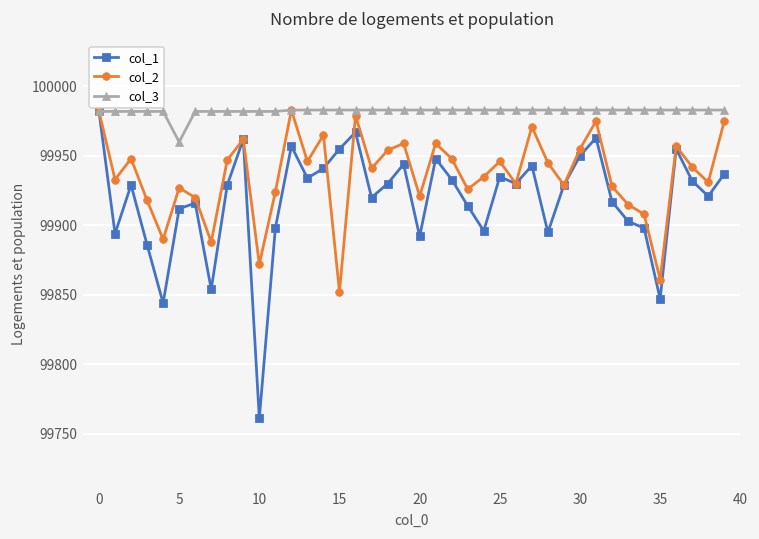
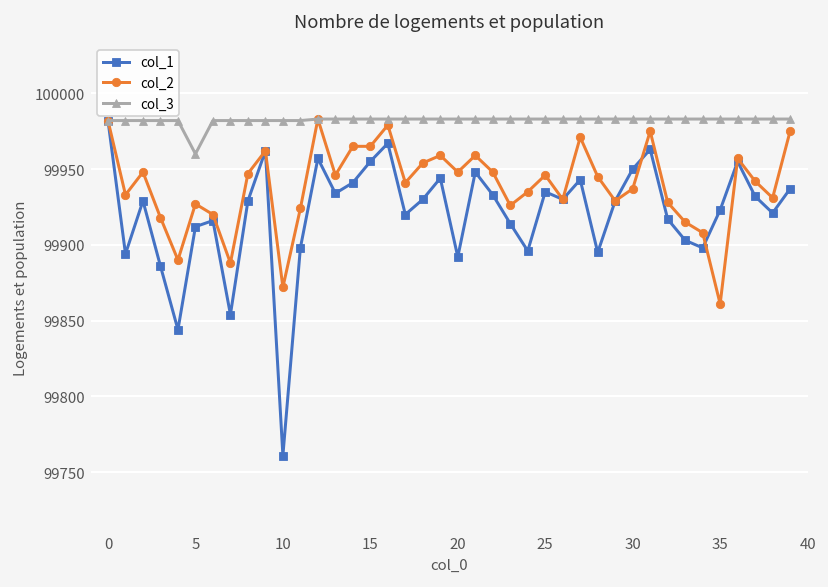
  {
    "col_1": {
      "5": 99912,
      "10": 99761,
      "15": 99955,
      "20": 99892,
      "25": 99935,
      "30": 99950,
-     "35": 99847
+     "35": 99923
    },
    "col_2": {
      "5": 99927,
      "10": 99872,
-     "15": 99852,
-     "20": 99921,
+     "15": 99965,
+     "20": 99948,
      "25": 99946,
-     "30": 99955,
+     "30": 99937,
      "35": 99861
    },
    "col_3": {
      "5": 99960,
      "10": 99982,
      "15": 99983,
      "20": 99983,
      "25": 99983,
      "30": 99983,
      "35": 99983
    }
  }
